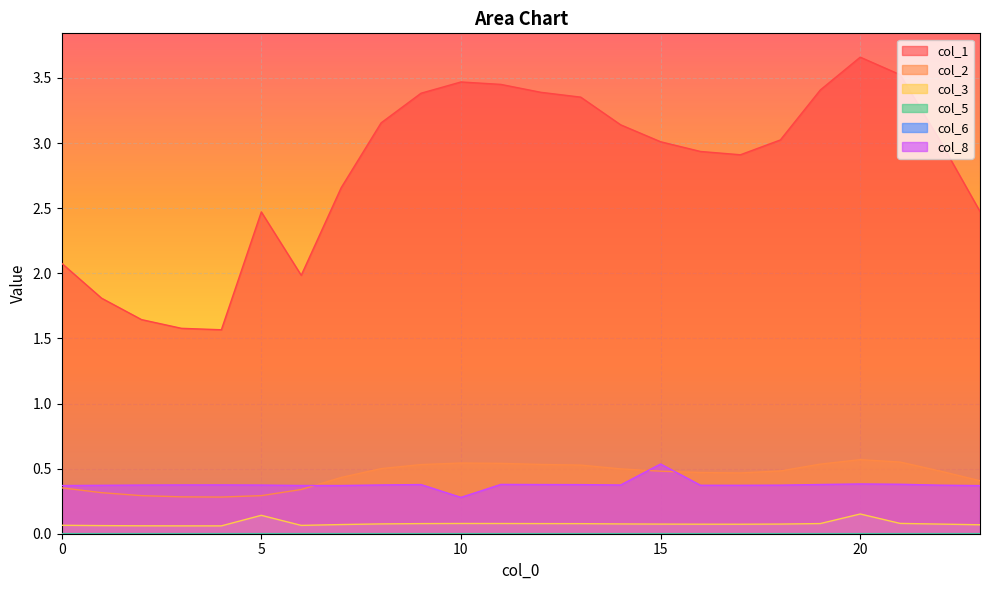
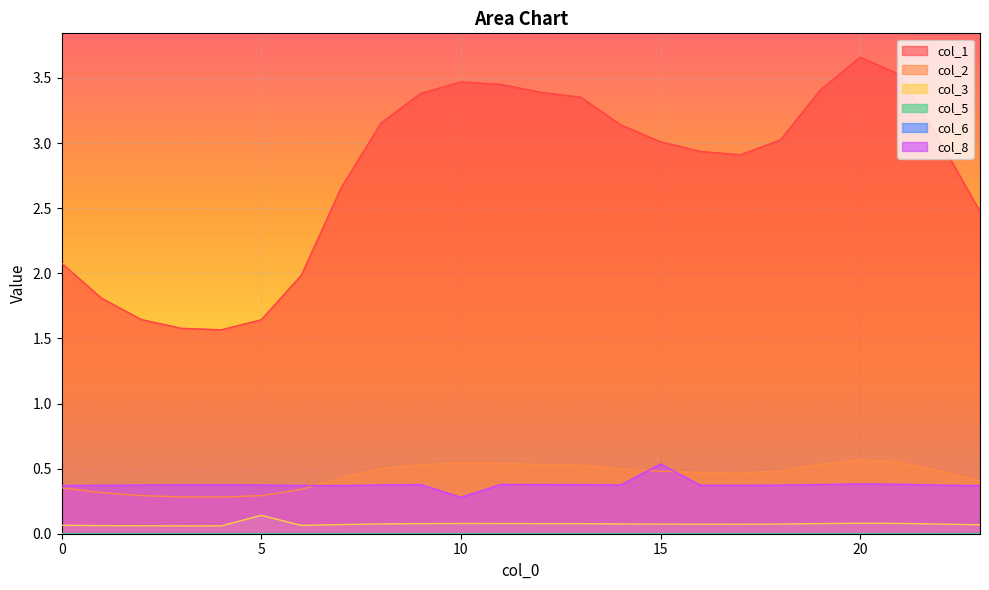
  {
    "col_1": {
      "0": 2.08,
-     "5": 2.47,
+     "5": 1.64,
      "10": 3.47,
      "15": 3.01,
      "20": 3.66
    },
    "col_2": {
      "5": 0.29,
      "10": 0.54,
      "15": 0.48,
      "20": 0.57
    },
    "col_3": {
      "0": 0.06,
      "5": 0.14,
      "10": 0.08,
      "15": 0.07,
-     "20": 0.15
+     "20": 0.08
    },
    "col_6": {
      "0": 0.00,
      "5": 0.00,
      "10": 0.00,
      "15": 0.00,
      "20": 0.00
    },
    "col_8": {
      "5": 0.37,
      "10": 0.28,
      "15": 0.54,
      "20": 0.38
    }
  }
